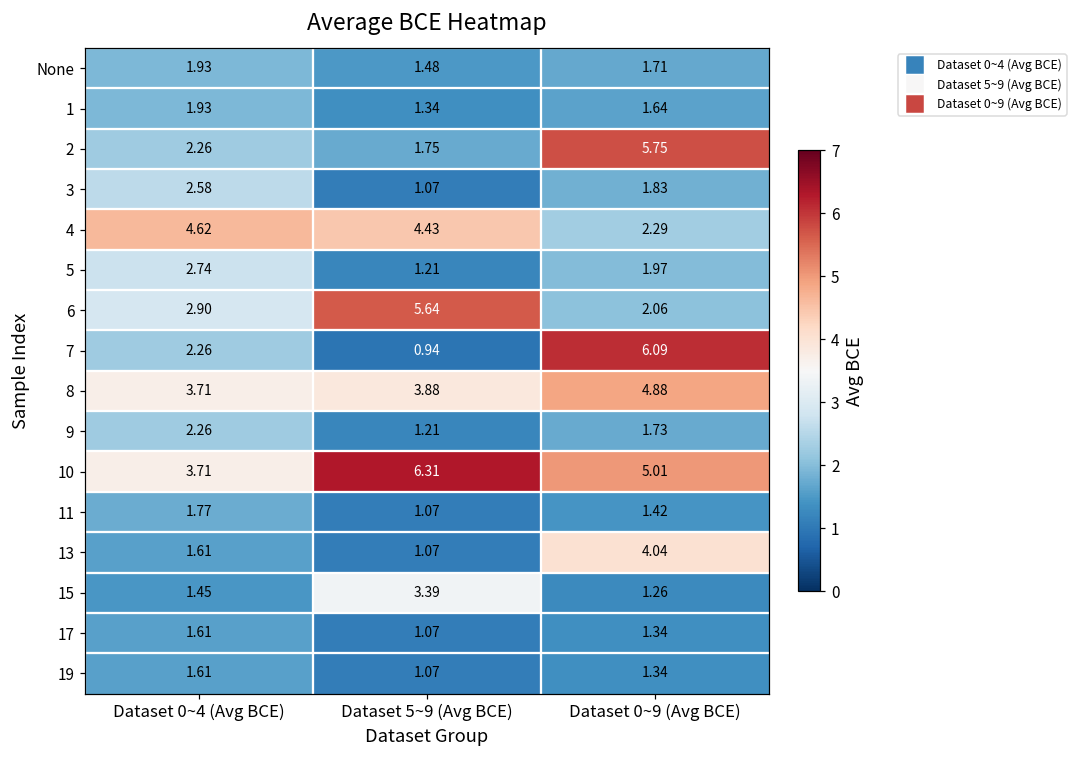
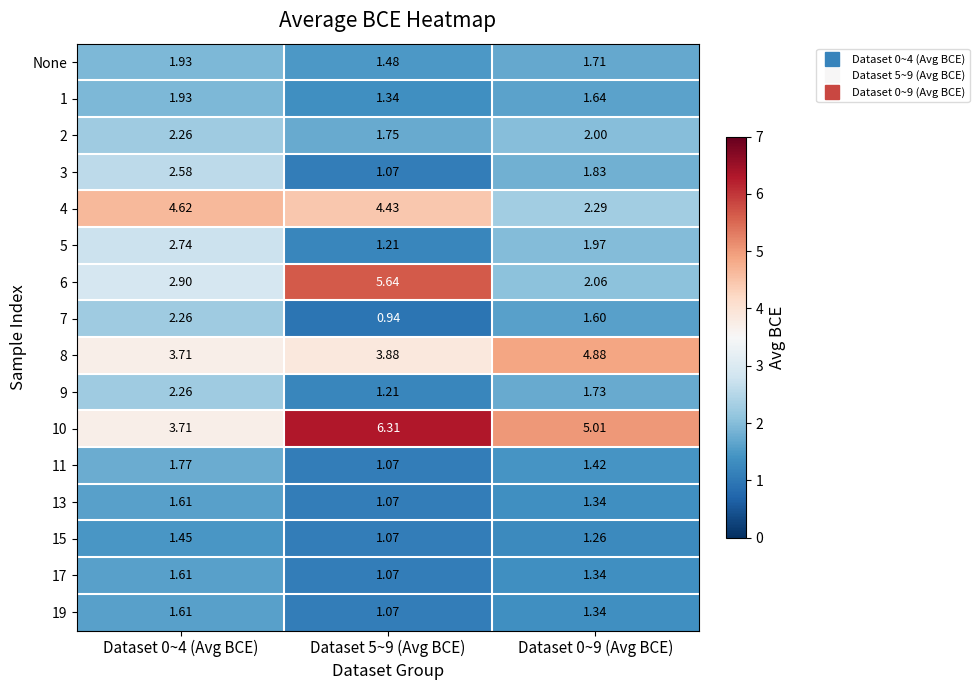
  {
    "None": {
      "Dataset 0~4 (Avg BCE)": 1.93,
      "Dataset 5~9 (Avg BCE)": 1.48,
      "Dataset 0~9 (Avg BCE)": 1.71
    },
    "1": {
      "Dataset 0~4 (Avg BCE)": 1.93,
      "Dataset 5~9 (Avg BCE)": 1.34,
      "Dataset 0~9 (Avg BCE)": 1.64
    },
    "2": {
      "Dataset 0~4 (Avg BCE)": 2.26,
      "Dataset 5~9 (Avg BCE)": 1.75,
-     "Dataset 0~9 (Avg BCE)": 5.75
+     "Dataset 0~9 (Avg BCE)": 2.00
    },
    "3": {
      "Dataset 0~4 (Avg BCE)": 2.58,
      "Dataset 5~9 (Avg BCE)": 1.07,
      "Dataset 0~9 (Avg BCE)": 1.83
    },
    "4": {
      "Dataset 0~4 (Avg BCE)": 4.62,
      "Dataset 5~9 (Avg BCE)": 4.43,
      "Dataset 0~9 (Avg BCE)": 2.29
    },
    "5": {
      "Dataset 0~4 (Avg BCE)": 2.74,
      "Dataset 5~9 (Avg BCE)": 1.21,
      "Dataset 0~9 (Avg BCE)": 1.97
    },
    "6": {
      "Dataset 0~4 (Avg BCE)": 2.90,
      "Dataset 5~9 (Avg BCE)": 5.64,
      "Dataset 0~9 (Avg BCE)": 2.06
    },
    "7": {
      "Dataset 0~4 (Avg BCE)": 2.26,
      "Dataset 5~9 (Avg BCE)": 0.94,
-     "Dataset 0~9 (Avg BCE)": 6.09
+     "Dataset 0~9 (Avg BCE)": 1.60
    },
    "8": {
      "Dataset 0~4 (Avg BCE)": 3.71,
      "Dataset 5~9 (Avg BCE)": 3.88,
      "Dataset 0~9 (Avg BCE)": 4.88
    },
    "9": {
      "Dataset 0~4 (Avg BCE)": 2.26,
      "Dataset 5~9 (Avg BCE)": 1.21,
      "Dataset 0~9 (Avg BCE)": 1.73
    },
    "10": {
      "Dataset 0~4 (Avg BCE)": 3.71,
      "Dataset 5~9 (Avg BCE)": 6.31,
      "Dataset 0~9 (Avg BCE)": 5.01
    },
    "11": {
      "Dataset 0~4 (Avg BCE)": 1.77,
      "Dataset 5~9 (Avg BCE)": 1.07,
      "Dataset 0~9 (Avg BCE)": 1.42
    },
    "13": {
      "Dataset 0~4 (Avg BCE)": 1.61,
      "Dataset 5~9 (Avg BCE)": 1.07,
-     "Dataset 0~9 (Avg BCE)": 4.04
+     "Dataset 0~9 (Avg BCE)": 1.34
    },
    "15": {
      "Dataset 0~4 (Avg BCE)": 1.45,
-     "Dataset 5~9 (Avg BCE)": 3.39,
+     "Dataset 5~9 (Avg BCE)": 1.07,
      "Dataset 0~9 (Avg BCE)": 1.26
    },
    "17": {
      "Dataset 0~4 (Avg BCE)": 1.61,
      "Dataset 5~9 (Avg BCE)": 1.07,
      "Dataset 0~9 (Avg BCE)": 1.34
    },
    "19": {
      "Dataset 0~4 (Avg BCE)": 1.61,
      "Dataset 5~9 (Avg BCE)": 1.07,
      "Dataset 0~9 (Avg BCE)": 1.34
    }
  }
